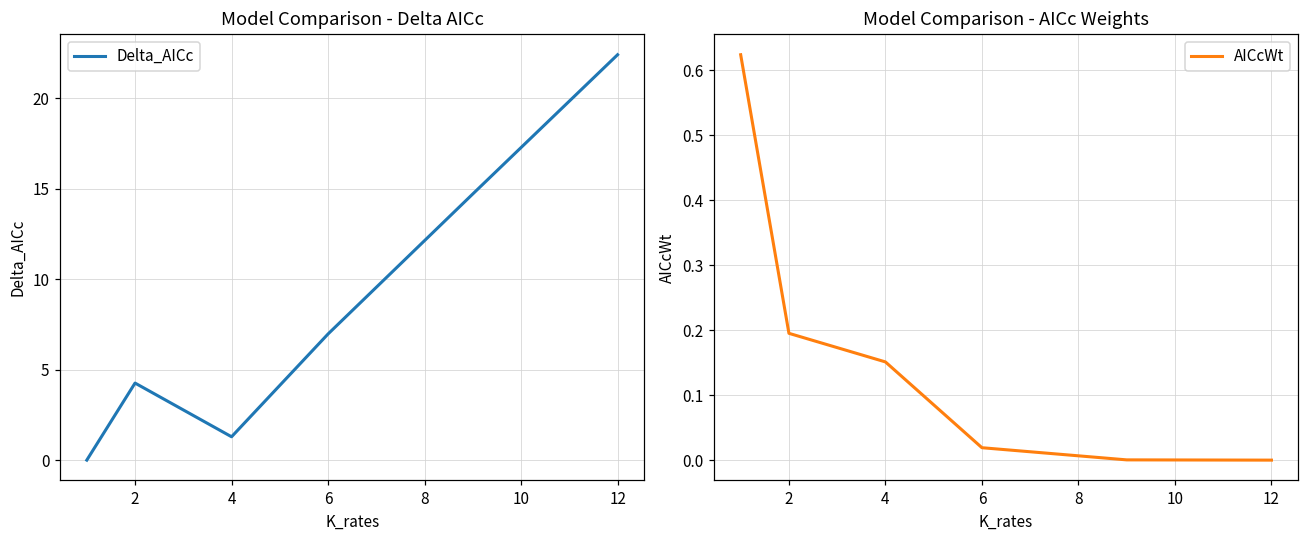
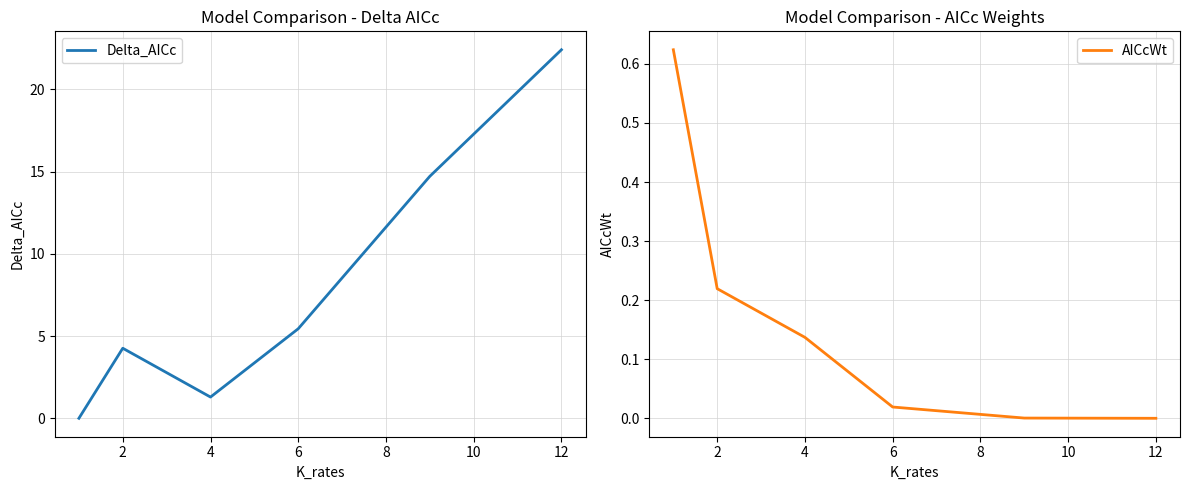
  {
    "Model Comparison - Delta AICc": {
      "2": 4.3,
      "4": 1.3,
-     "6": 7.0,
+     "6": 5.4,
      "12": 22.4
    },
    "Model Comparison - AICc Weights": {
-     "2": 0.20,
-     "4": 0.15,
+     "2": 0.22,
+     "4": 0.14,
      "6": 0.02,
      "12": 0.00
    }
  }
